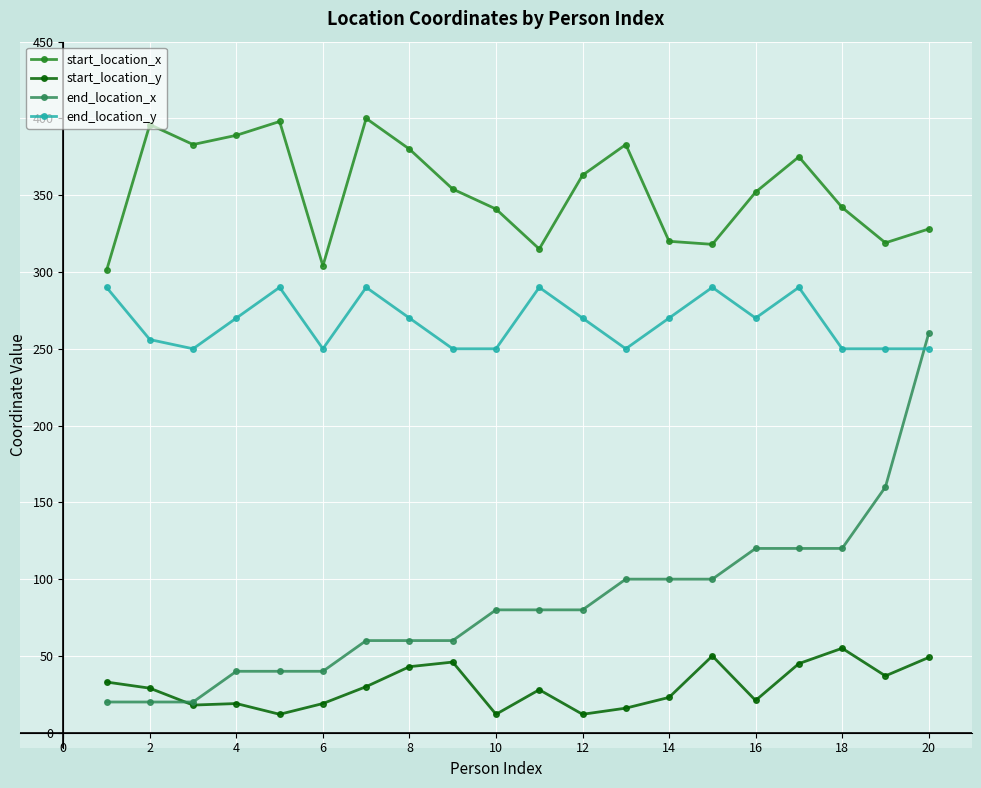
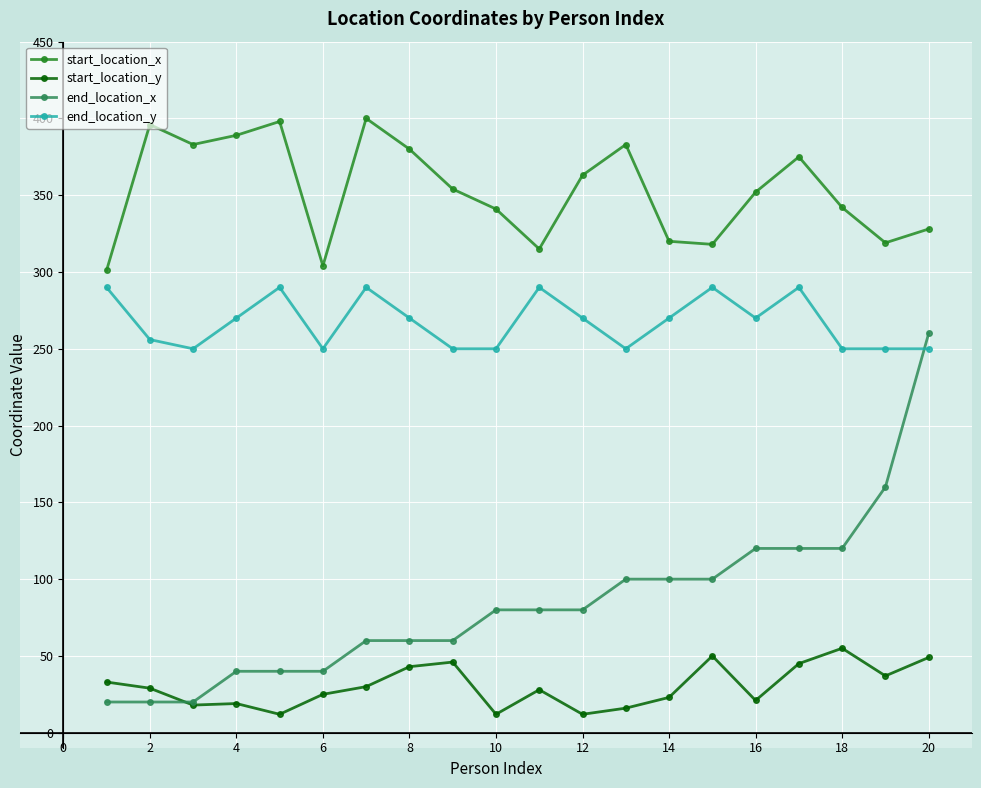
  {
    "start_location_y": {
      "2": 29,
      "4": 19,
-     "6": 19,
+     "6": 25,
      "8": 43,
      "10": 12,
      "12": 12,
      "14": 23,
      "16": 21,
      "18": 55,
      "20": 49
    },
    "end_location_y": {
      "2": 256,
      "4": 270,
      "6": 250,
      "8": 270,
      "10": 250,
      "12": 270,
      "14": 270,
      "16": 270,
      "18": 250,
      "20": 250
    }
  }
